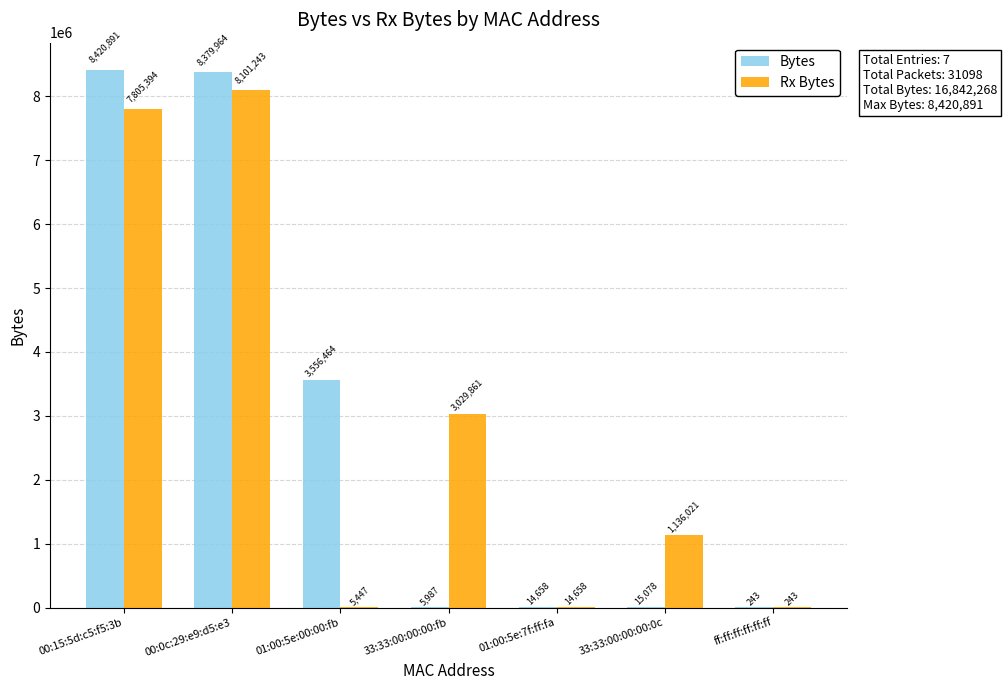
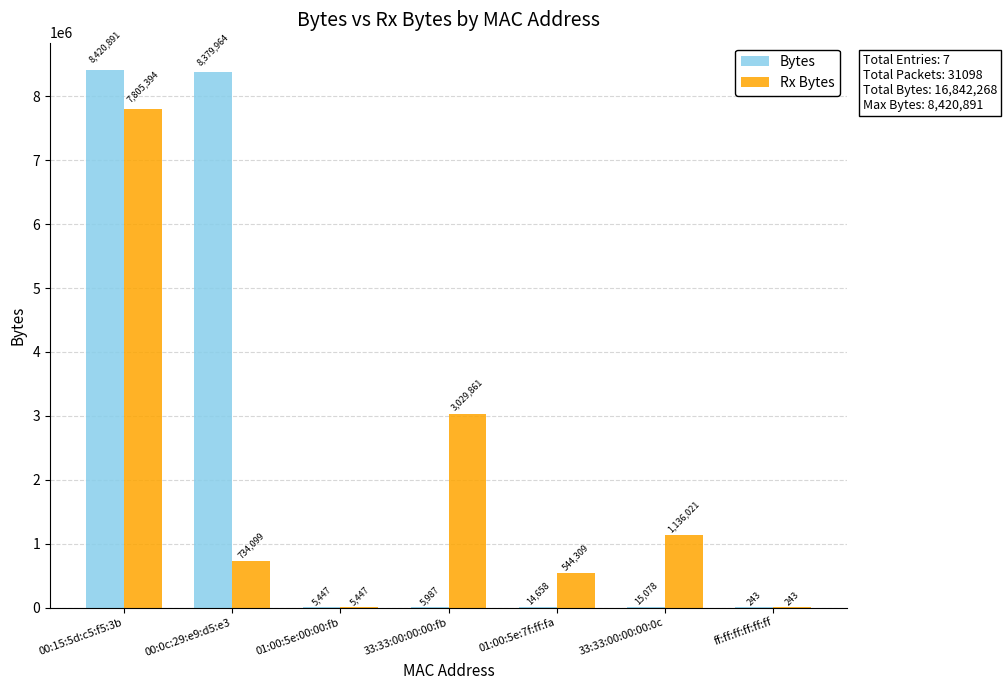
  {
    "Bytes": {
      "00:15:5d:c5:f5:3b": "8,420,891",
      "00:0c:29:e9:d5:e3": "8,379,964",
-     "01:00:5e:00:00:fb": "3,556,464",
+     "01:00:5e:00:00:fb": "5,447",
      "33:33:00:00:00:fb": "5,987",
      "01:00:5e:7f:ff:fa": "14,658",
      "33:33:00:00:00:0c": "15,078",
      "ff:ff:ff:ff:ff:ff": "243"
    },
    "Rx Bytes": {
      "00:15:5d:c5:f5:3b": "7,805,394",
-     "00:0c:29:e9:d5:e3": "8,101,243",
+     "00:0c:29:e9:d5:e3": "734,099",
      "01:00:5e:00:00:fb": "5,447",
      "33:33:00:00:00:fb": "3,029,861",
-     "01:00:5e:7f:ff:fa": "14,658",
+     "01:00:5e:7f:ff:fa": "544,309",
      "33:33:00:00:00:0c": "1,136,021",
      "ff:ff:ff:ff:ff:ff": "243"
    }
  }
